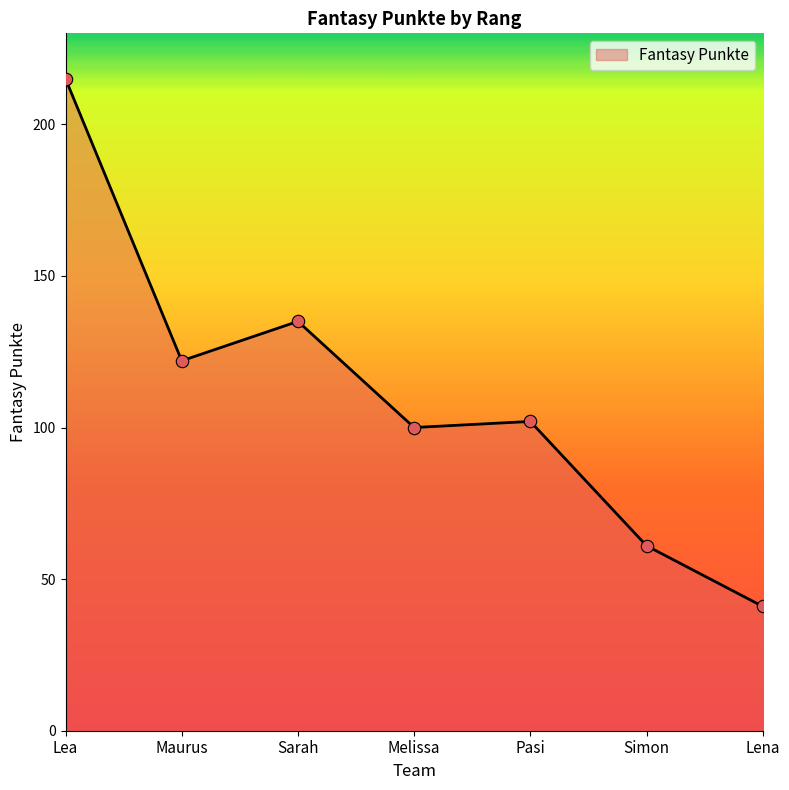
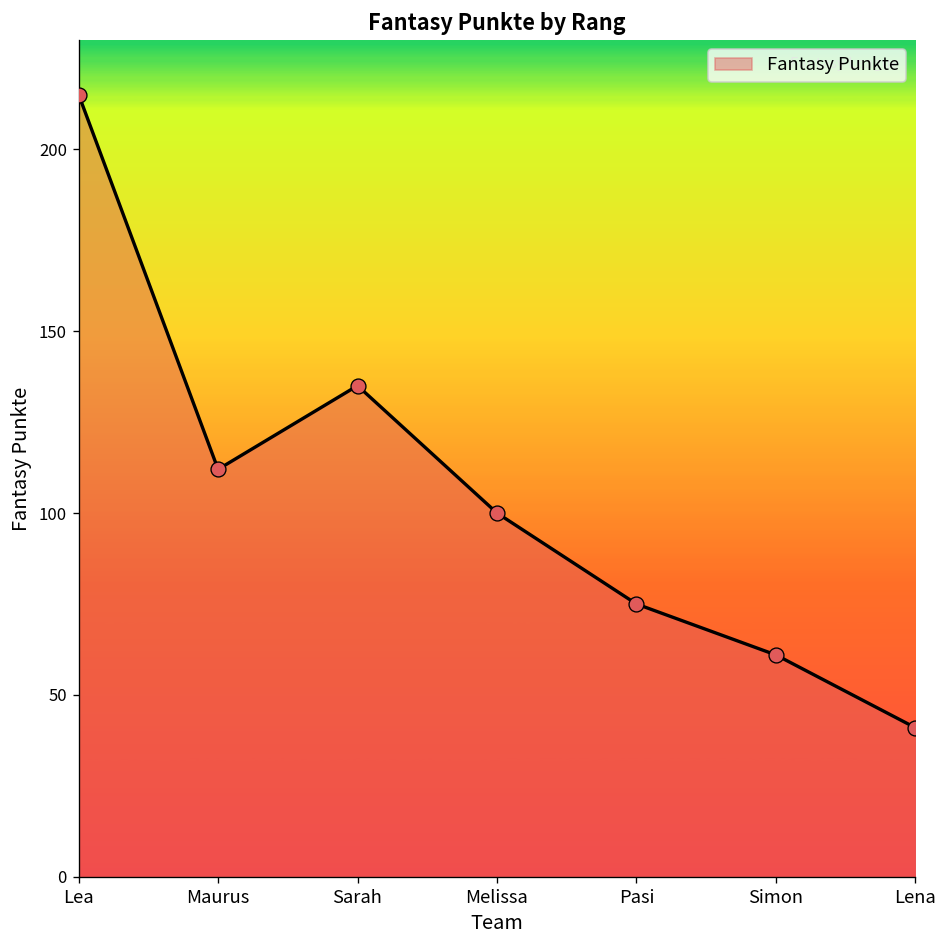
  {
    "Lea": 215,
-   "Maurus": 122,
+   "Maurus": 112,
    "Sarah": 135,
    "Melissa": 100,
-   "Pasi": 102,
+   "Pasi": 75,
    "Simon": 61,
    "Lena": 41
  }
